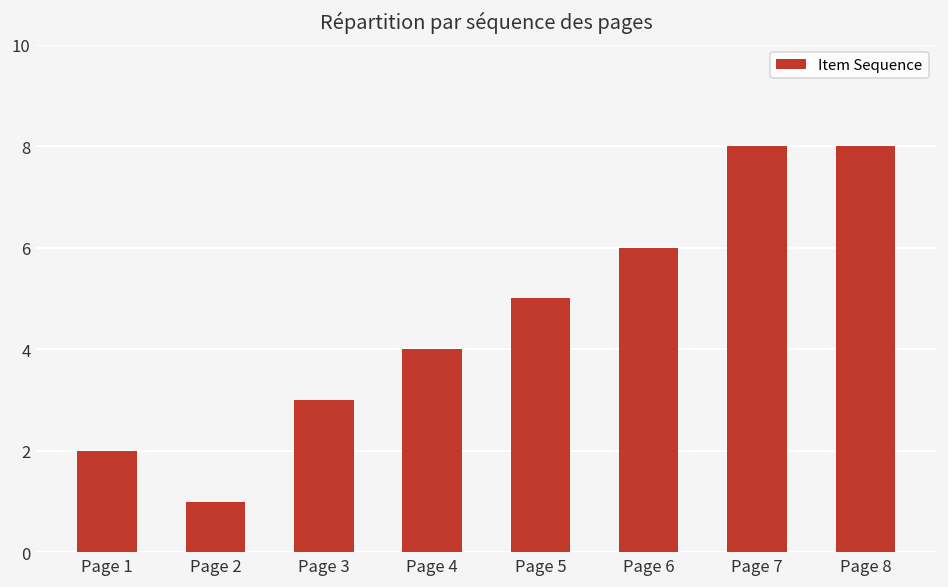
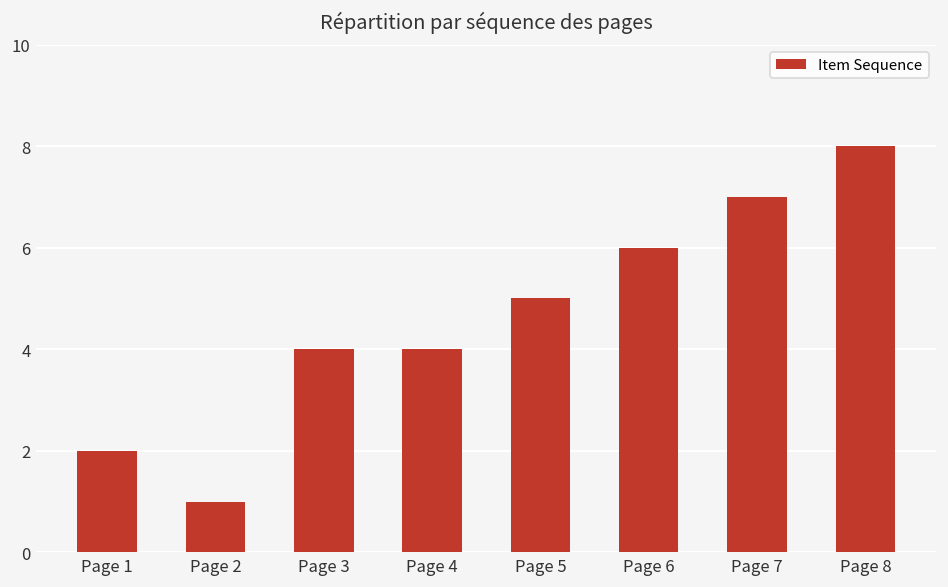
  {
    "Page 1": 2,
    "Page 2": 1,
-   "Page 3": 3,
+   "Page 3": 4,
    "Page 4": 4,
    "Page 5": 5,
    "Page 6": 6,
-   "Page 7": 8,
+   "Page 7": 7,
    "Page 8": 8
  }
